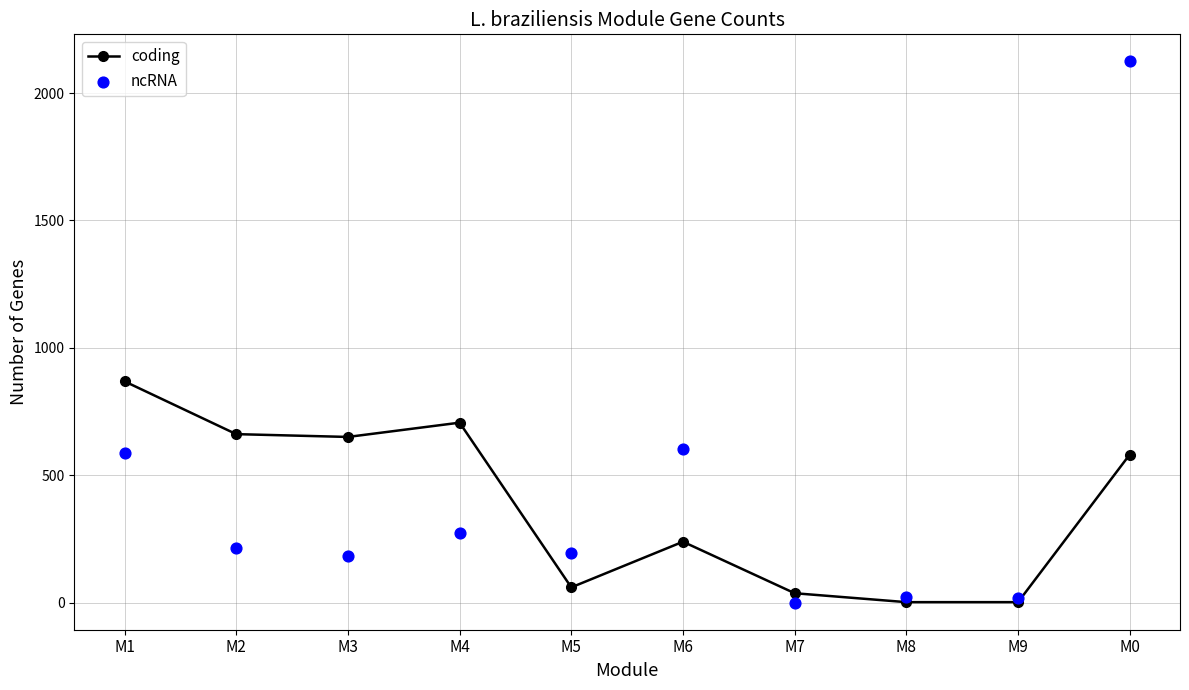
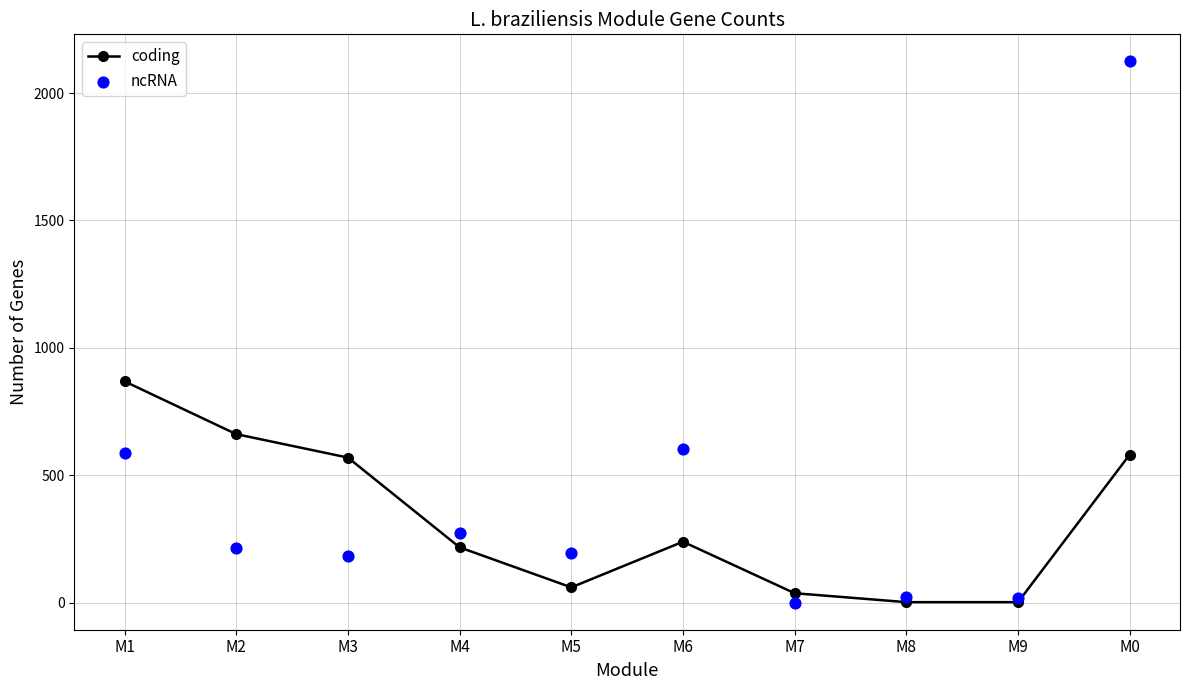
  {
    "coding": {
      "M1": 870,
      "M2": 660,
-     "M3": 650,
-     "M4": 710,
+     "M3": 570,
+     "M4": 220,
      "M5": 60,
      "M6": 240,
      "M7": 40,
      "M8": 0,
      "M9": 0,
      "M0": 580
    }
  }
